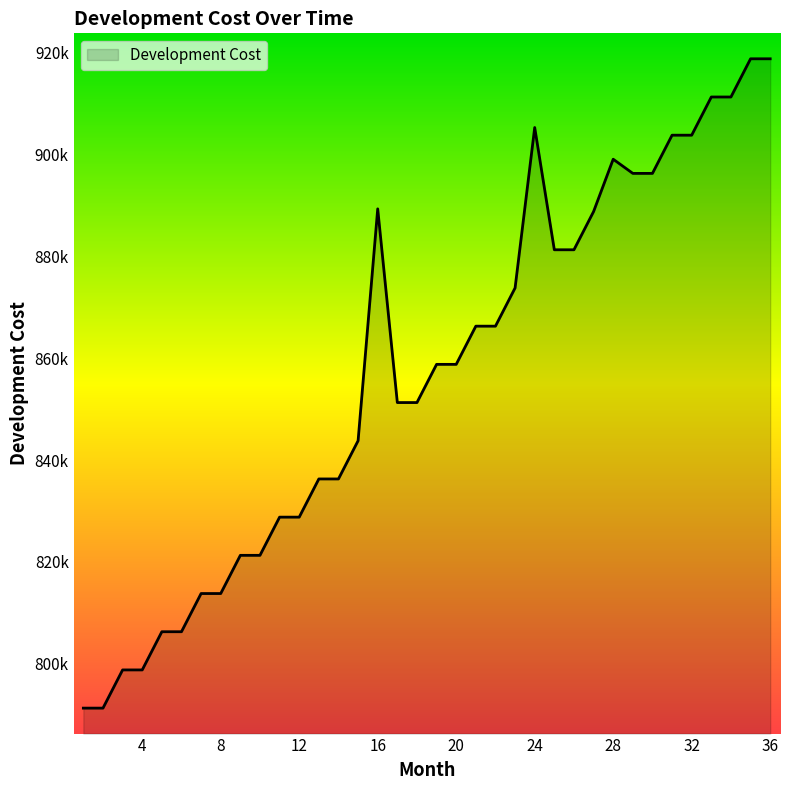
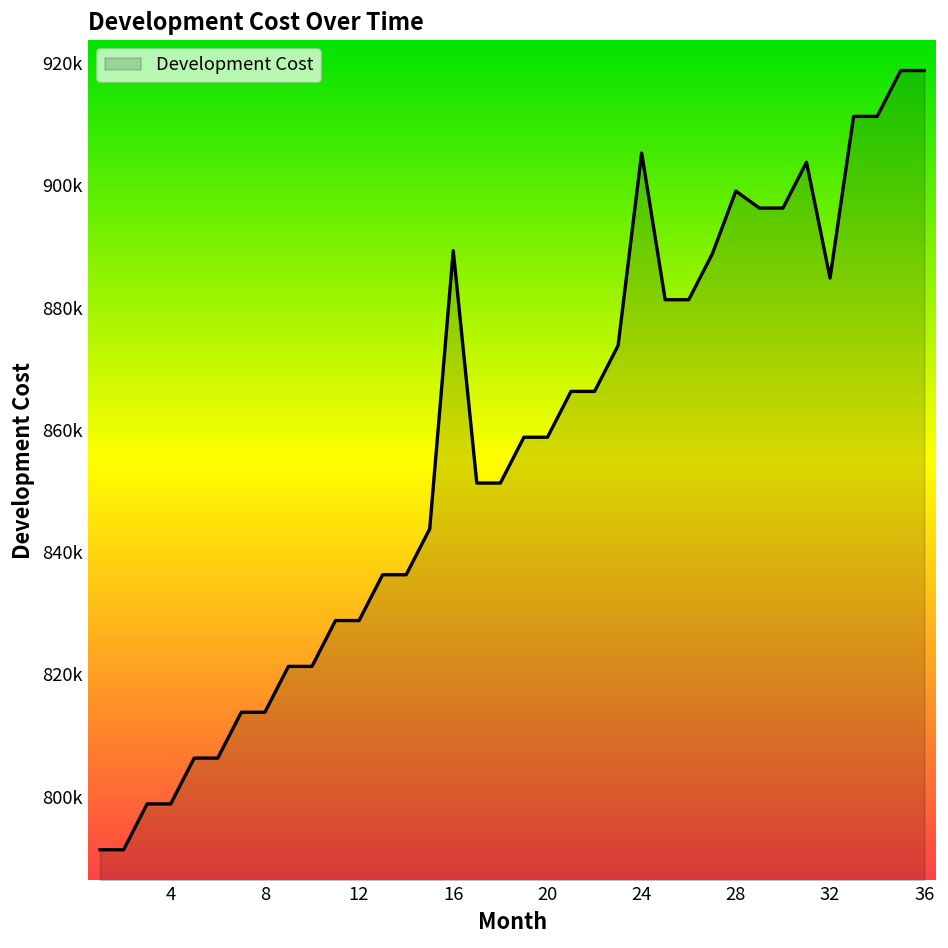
  {
    "4": 799000,
    "8": 814000,
    "12": 829000,
    "16": 889000,
    "20": 859000,
    "24": 905000,
    "28": 899000,
-   "32": 904000,
+   "32": 885000,
    "36": 919000
  }
